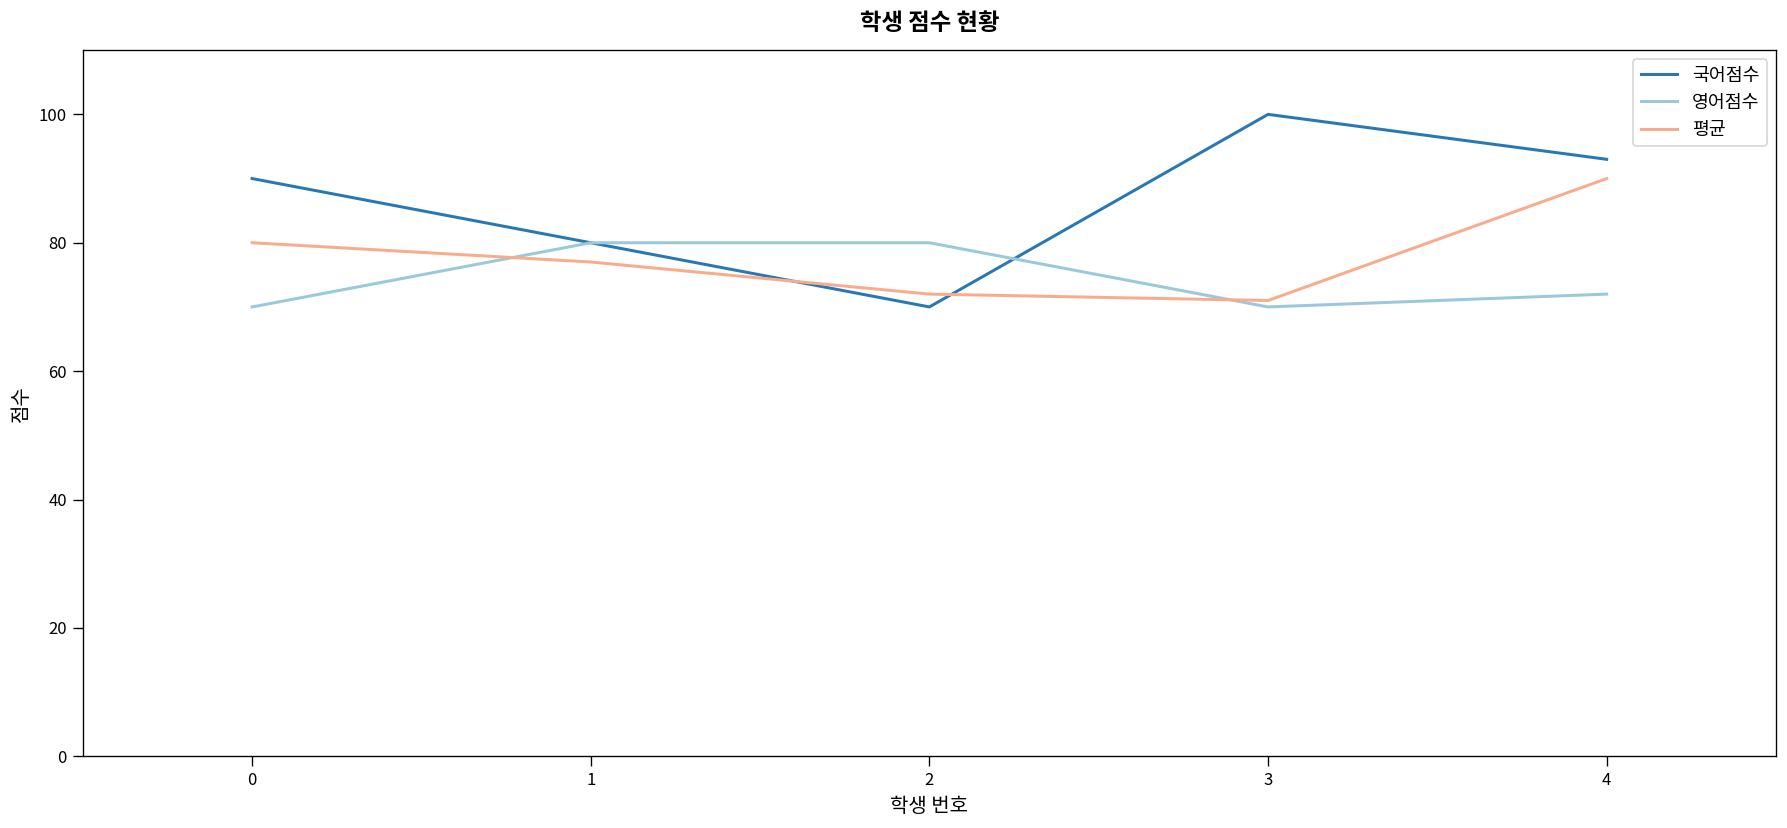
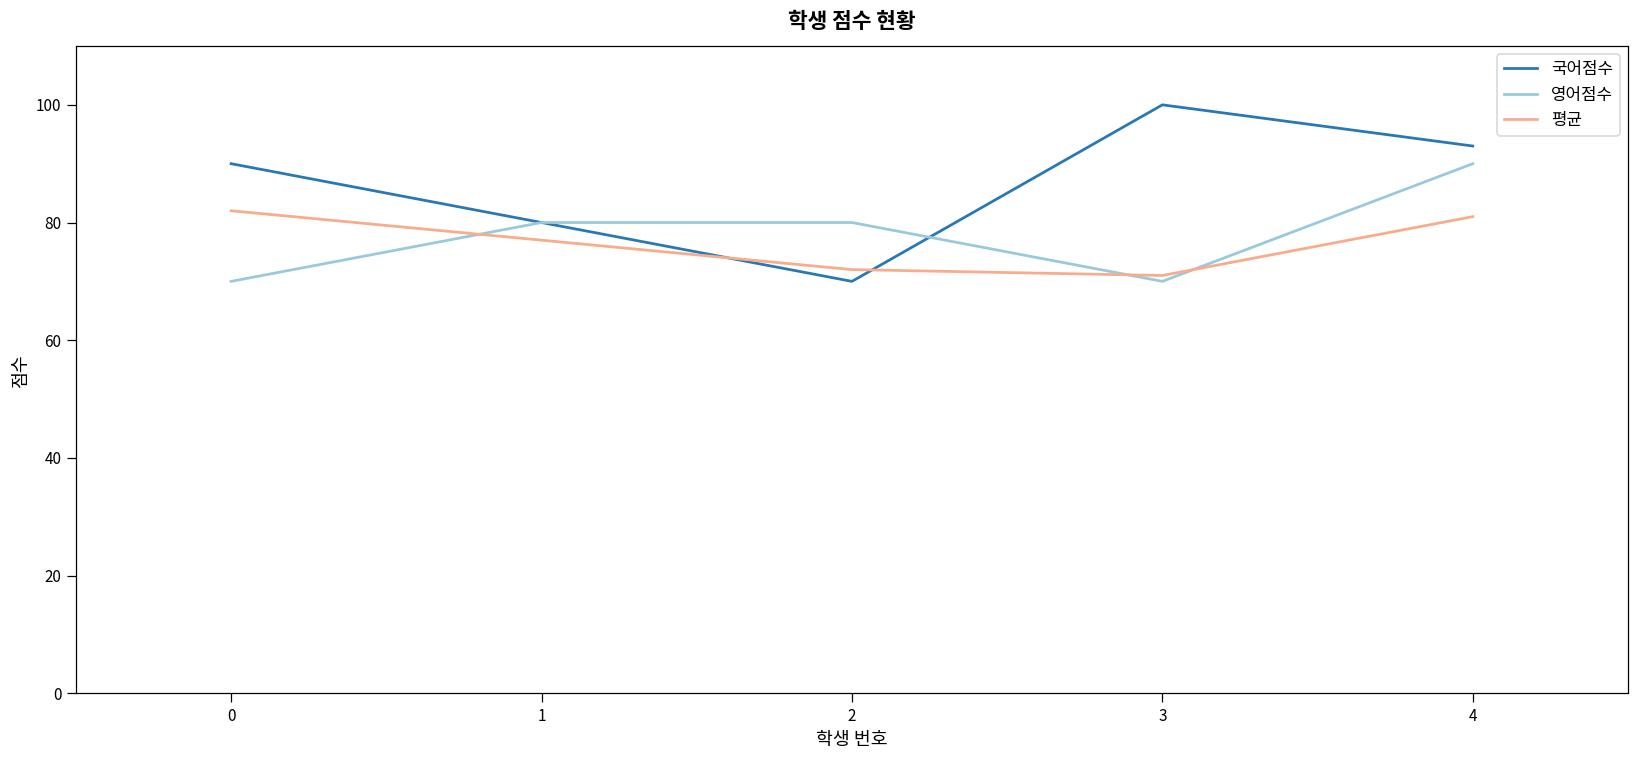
  {
    "국어점수": {
      "0": 90,
      "2": 70,
      "3": 100,
      "4": 93
    },
    "영어점수": {
      "0": 70,
      "2": 80,
      "3": 70,
-     "4": 72
+     "4": 90
    },
    "평균": {
-     "0": 80,
+     "0": 82,
      "1": 77,
      "2": 72,
      "3": 71,
-     "4": 90
+     "4": 81
    }
  }
